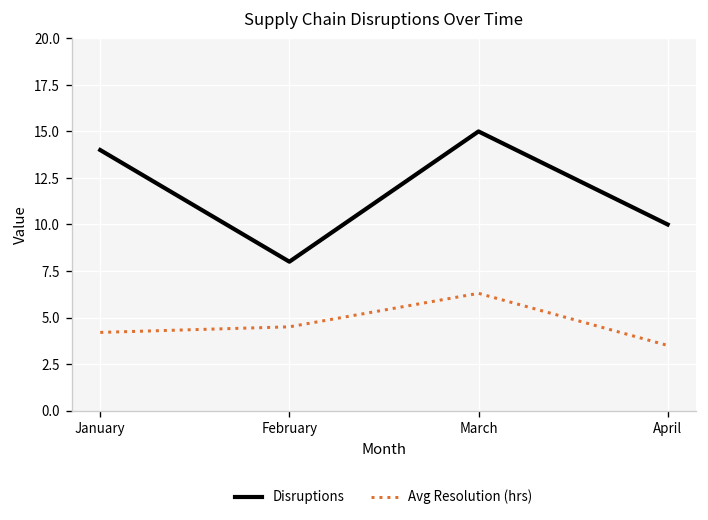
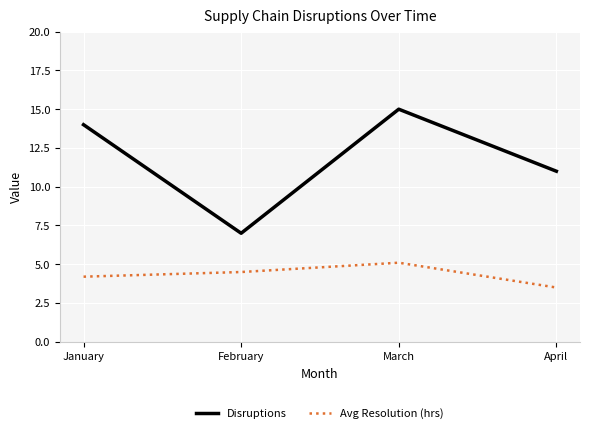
  {
    "Disruptions": {
      "January": 14,
-     "February": 8,
+     "February": 7,
      "March": 15,
-     "April": 10
+     "April": 11
    },
    "Avg Resolution (hrs)": {
      "January": 4.2,
      "February": 4.5,
-     "March": 6.3,
+     "March": 5.1,
      "April": 3.5
    }
  }
